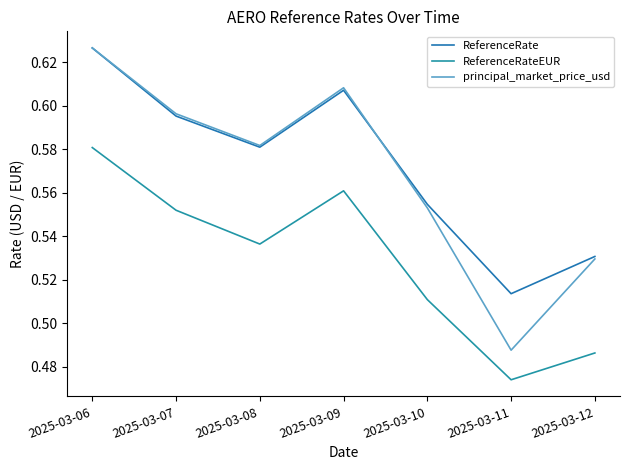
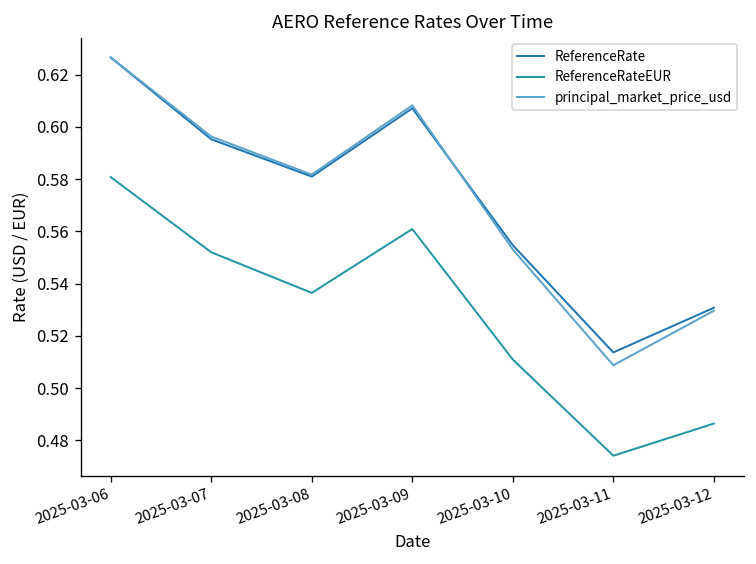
  {
    "principal_market_price_usd": {
      "2025-03-10": 0.553,
-     "2025-03-11": 0.488
+     "2025-03-11": 0.509
    }
  }
